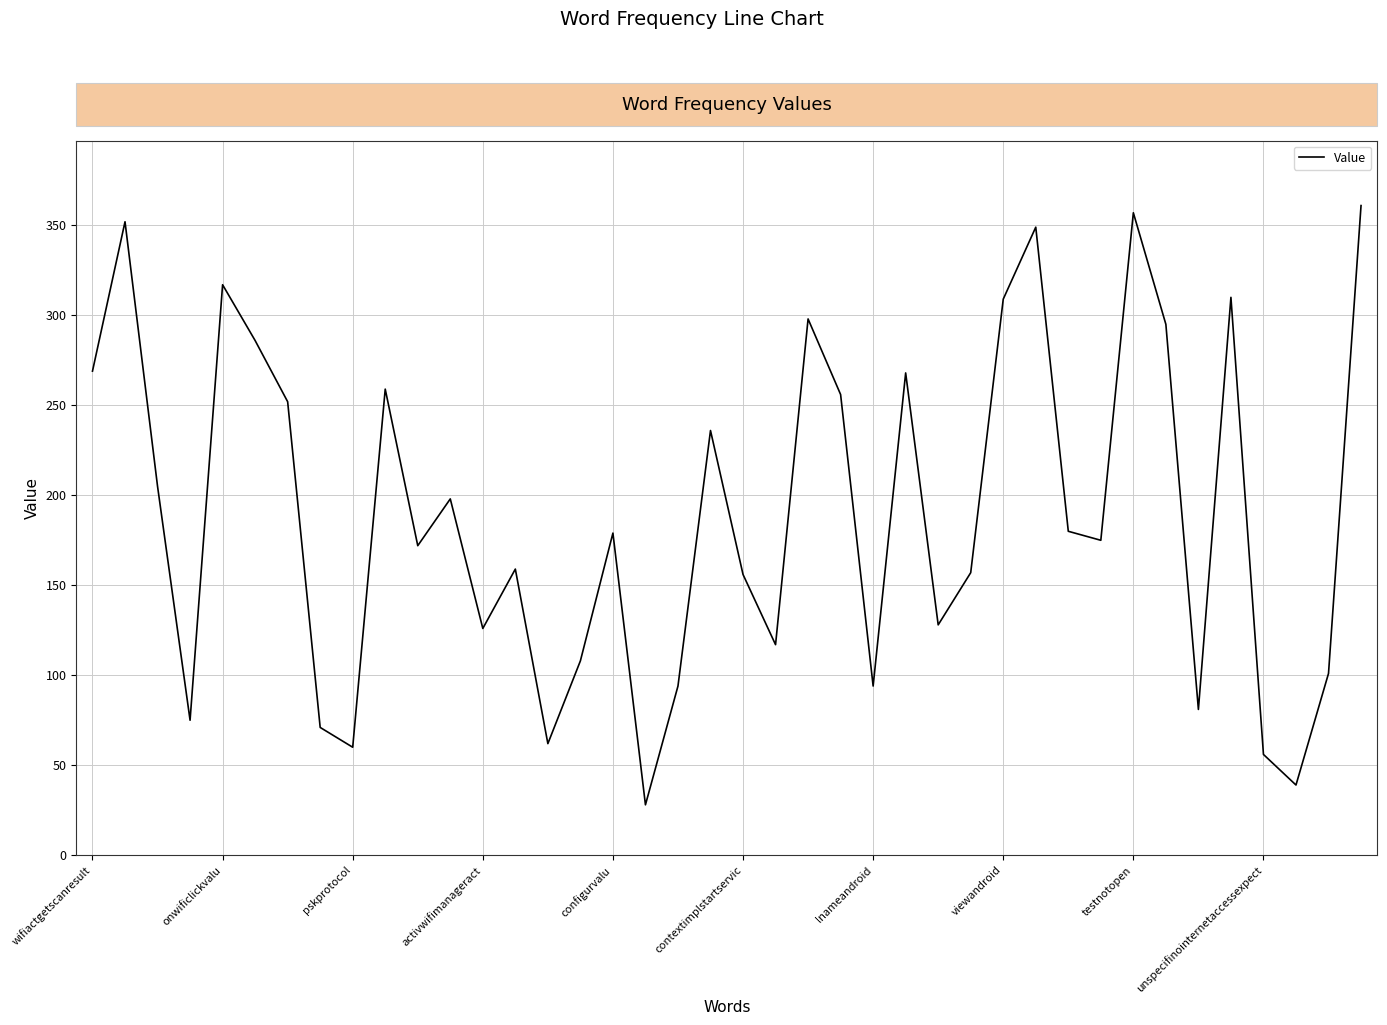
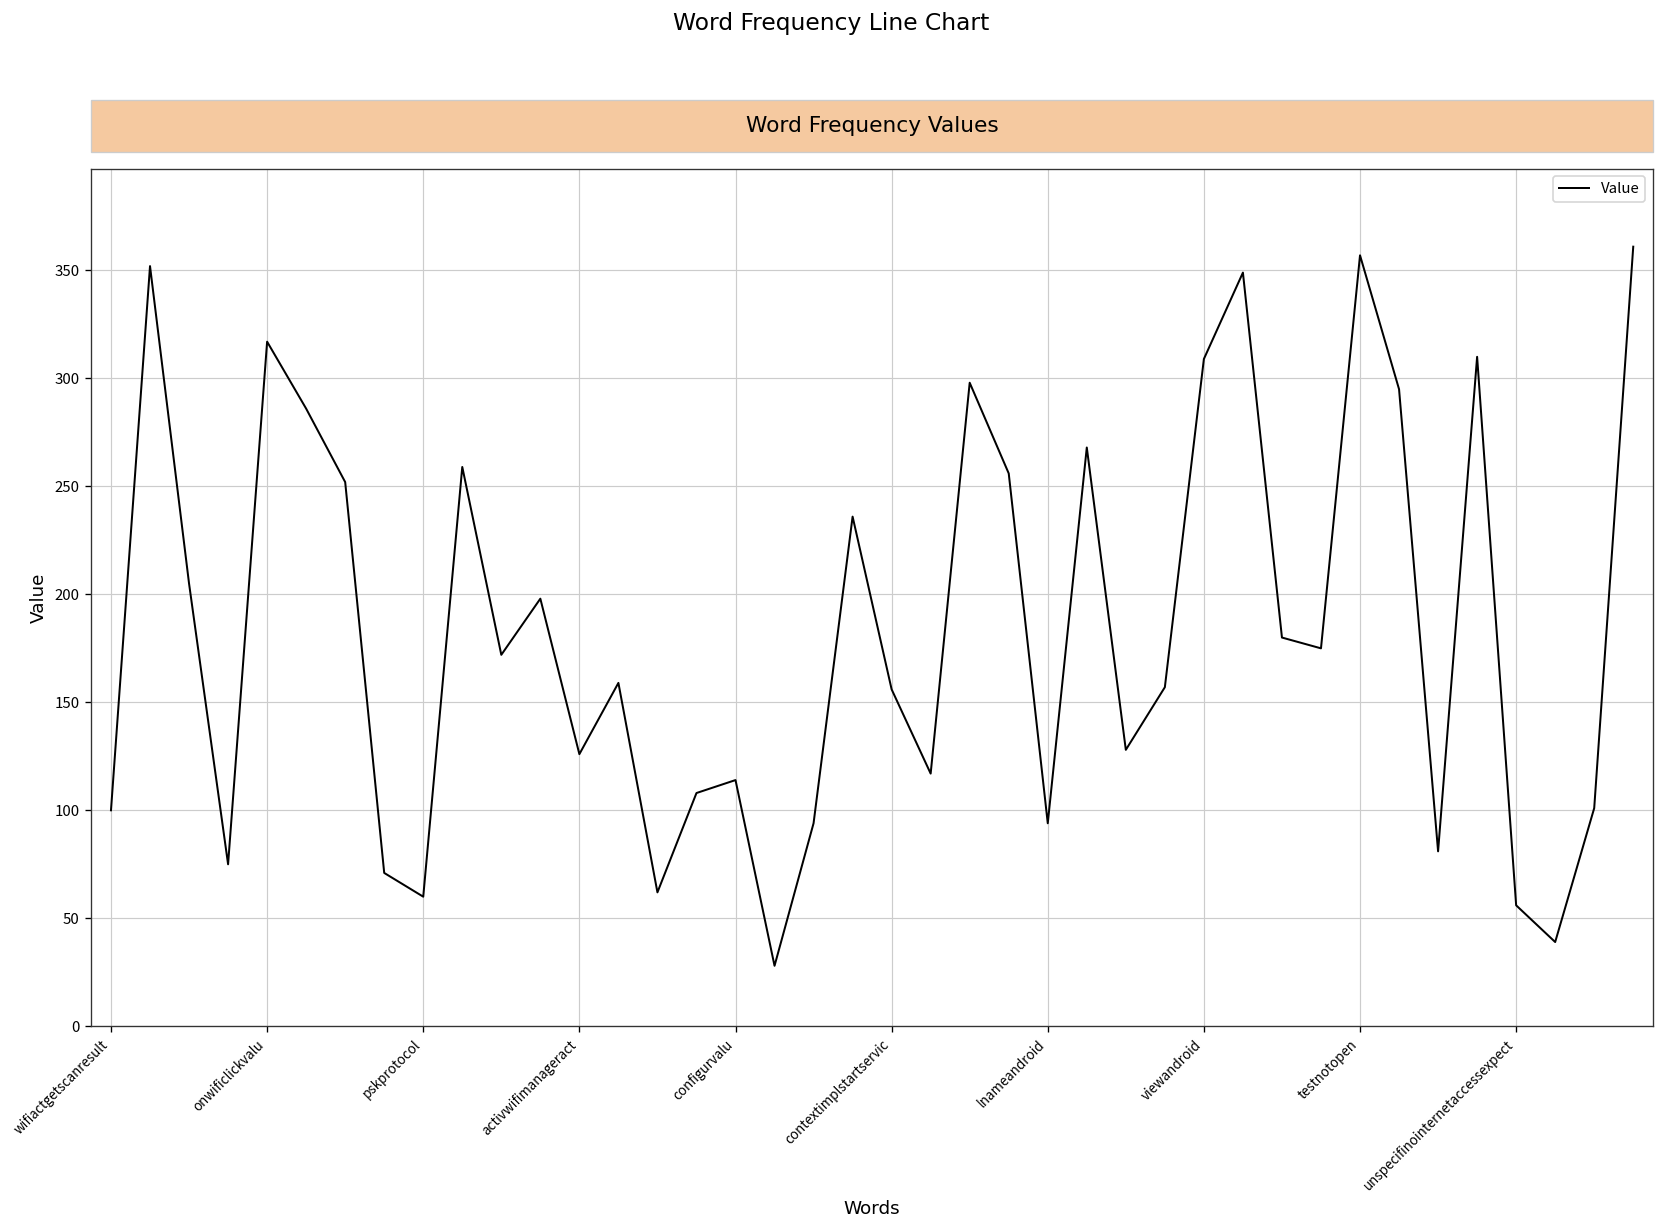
  {
-   "wifiactgetscanresult": 269,
+   "wifiactgetscanresult": 100,
    "onwificlickvalu": 317,
    "pskprotocol": 60,
    "activwifimanageract": 126,
-   "configurvalu": 179,
+   "configurvalu": 114,
    "contextimplstartservic": 156,
    "lnameandroid": 94,
    "viewandroid": 309,
    "testnotopen": 357,
    "unspecifinointernetaccessexpect": 56
  }
